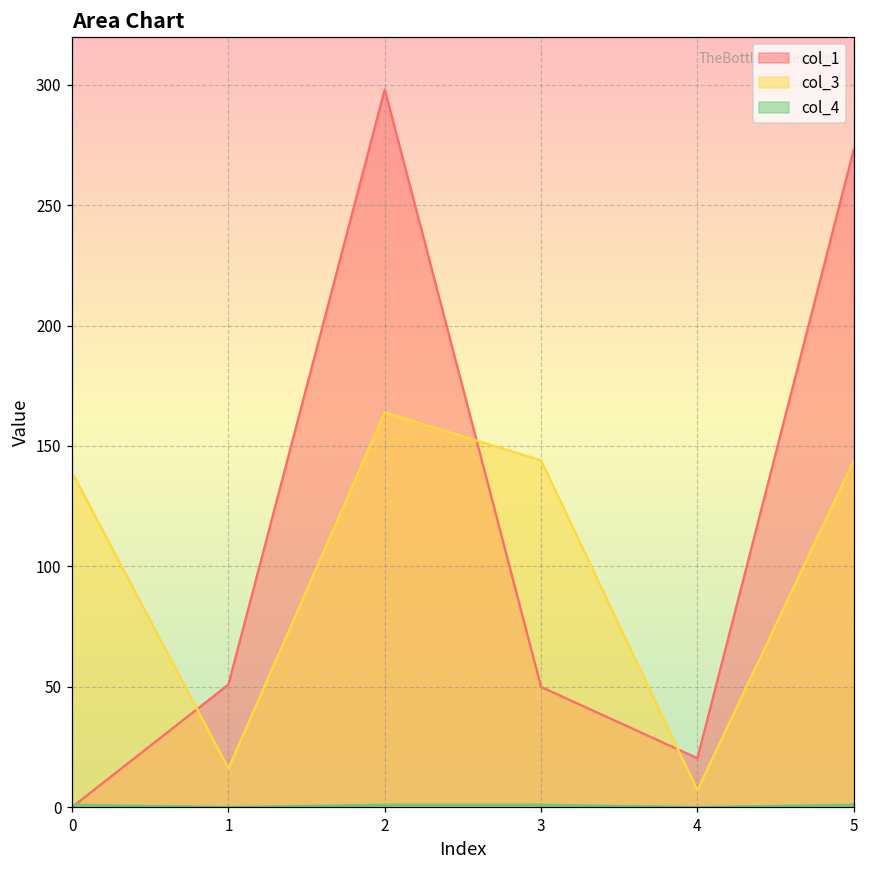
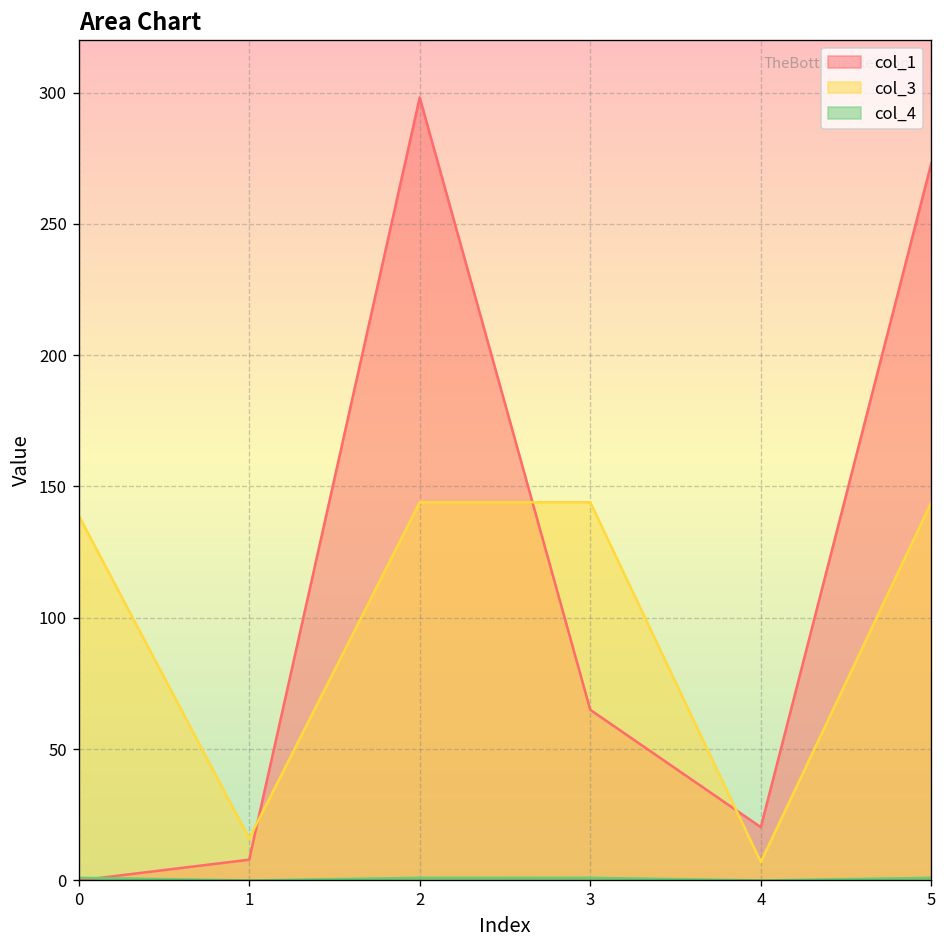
  {
    "col_1": {
-     "1": 51,
+     "1": 8,
      "2": 298,
-     "3": 50,
+     "3": 65,
      "4": 20,
      "5": 273
    },
    "col_3": {
      "0": 139,
      "1": 16,
-     "2": 164,
+     "2": 144,
      "3": 144,
      "4": 7,
      "5": 144
    },
    "col_4": {
      "1": 0,
      "2": 1,
      "3": 1,
      "4": 0,
      "5": 1
    }
  }
